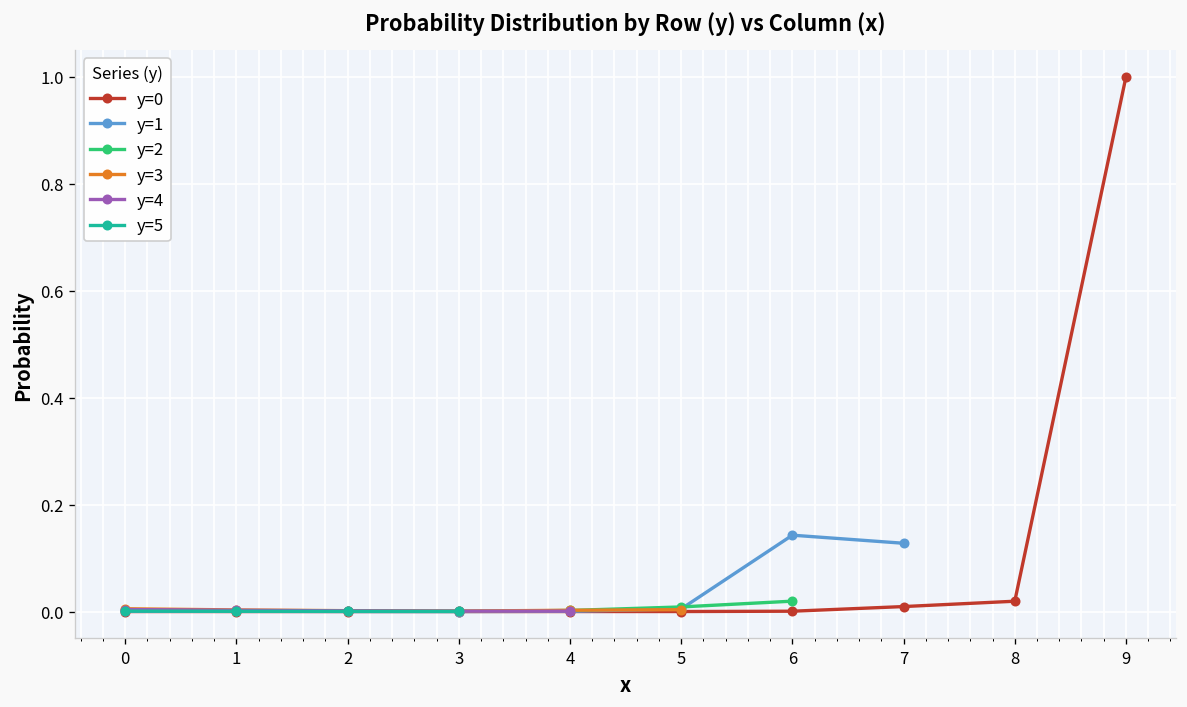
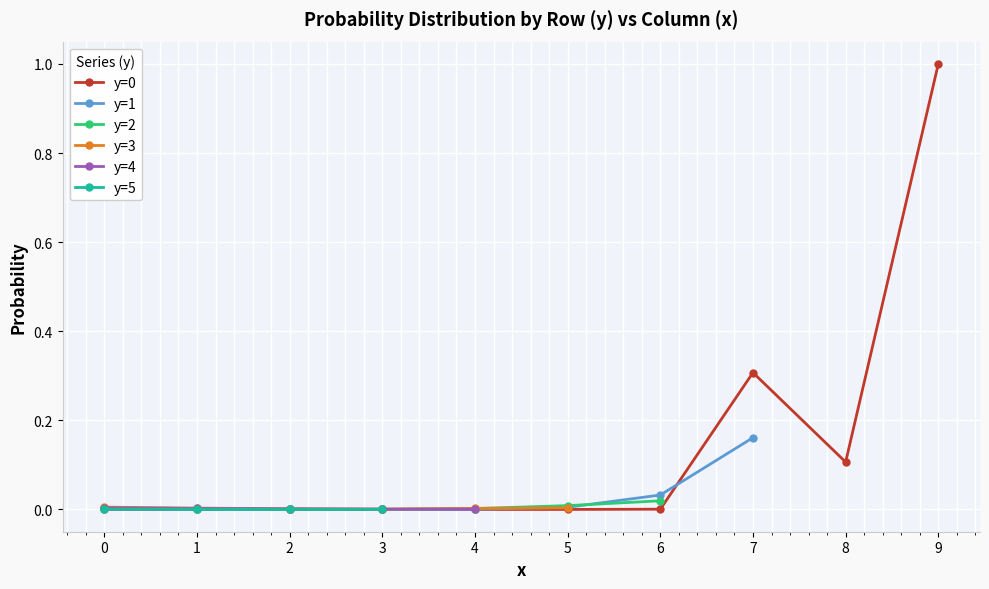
  {
    "y=0": {
      "6": 0.00,
-     "7": 0.01,
-     "8": 0.02,
+     "7": 0.31,
+     "8": 0.11,
      "9": 1.00
    },
    "y=1": {
-     "6": 0.14,
-     "7": 0.13
+     "6": 0.03,
+     "7": 0.16
    }
  }
